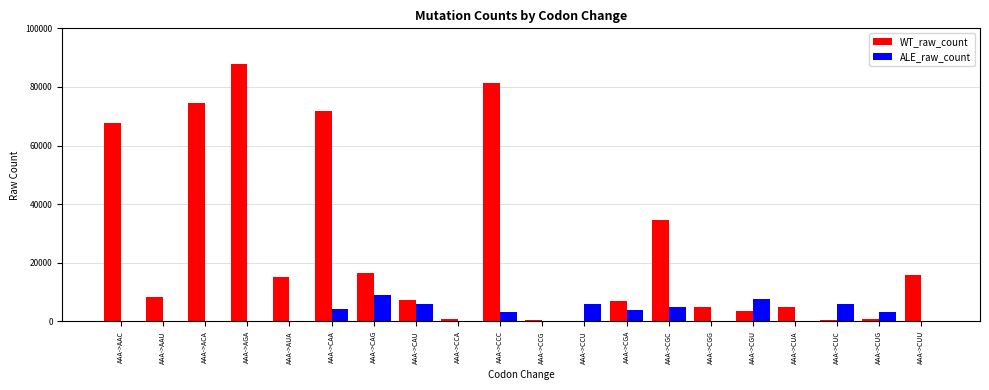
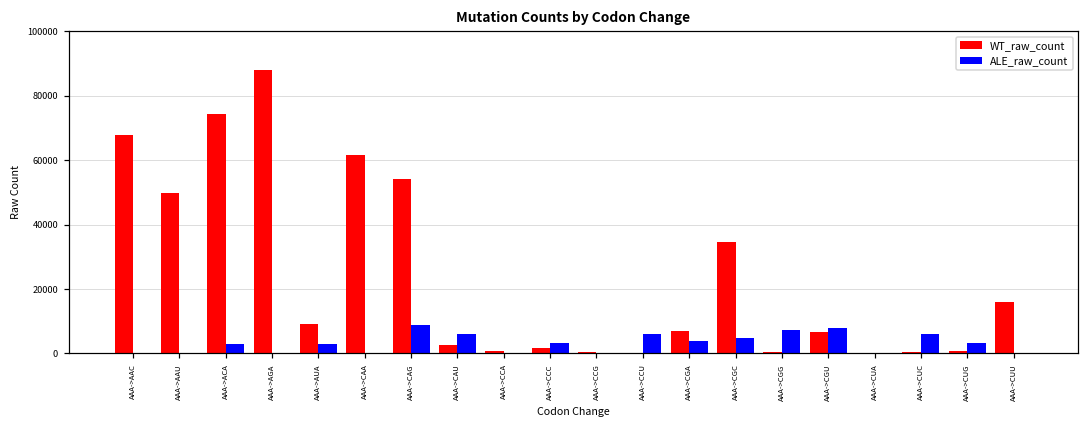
  {
    "WT_raw_count": {
      "AAA->AAC": 68000,
-     "AAA->AAU": 8000,
+     "AAA->AAU": 50000,
      "AAA->ACA": 74000,
      "AAA->AGA": 88000,
-     "AAA->AUA": 15000,
-     "AAA->CAA": 72000,
-     "AAA->CAG": 16000,
-     "AAA->CAU": 7000,
-     "AAA->CCC": 81000,
+     "AAA->AUA": 9000,
+     "AAA->CAA": 61000,
+     "AAA->CAG": 54000,
+     "AAA->CAU": 3000,
+     "AAA->CCC": 2000,
      "AAA->CGA": 7000,
      "AAA->CGC": 35000,
-     "AAA->CGG": 5000,
-     "AAA->CGU": 4000,
-     "AAA->CUA": 5000,
+     "AAA->CGG": 0,
+     "AAA->CGU": 7000,
+     "AAA->CUA": 0,
      "AAA->CUU": 16000
    },
    "ALE_raw_count": {
-     "AAA->ACA": 0,
-     "AAA->AUA": 0,
-     "AAA->CAA": 4000,
+     "AAA->ACA": 3000,
+     "AAA->AUA": 3000,
+     "AAA->CAA": 0,
      "AAA->CAG": 9000,
      "AAA->CAU": 6000,
      "AAA->CCA": 0,
      "AAA->CCC": 3000,
      "AAA->CCG": 0,
      "AAA->CCU": 6000,
      "AAA->CGA": 4000,
      "AAA->CGC": 5000,
-     "AAA->CGG": 0,
+     "AAA->CGG": 7000,
      "AAA->CGU": 8000,
      "AAA->CUA": 0,
      "AAA->CUC": 6000,
      "AAA->CUG": 3000,
      "AAA->CUU": 0
    }
  }
